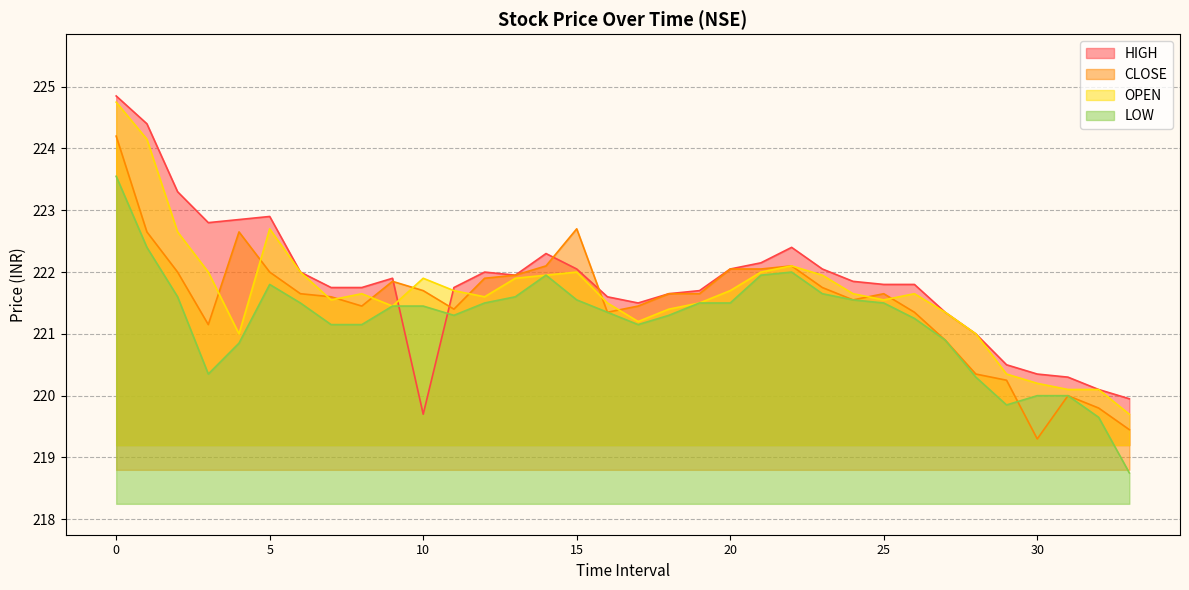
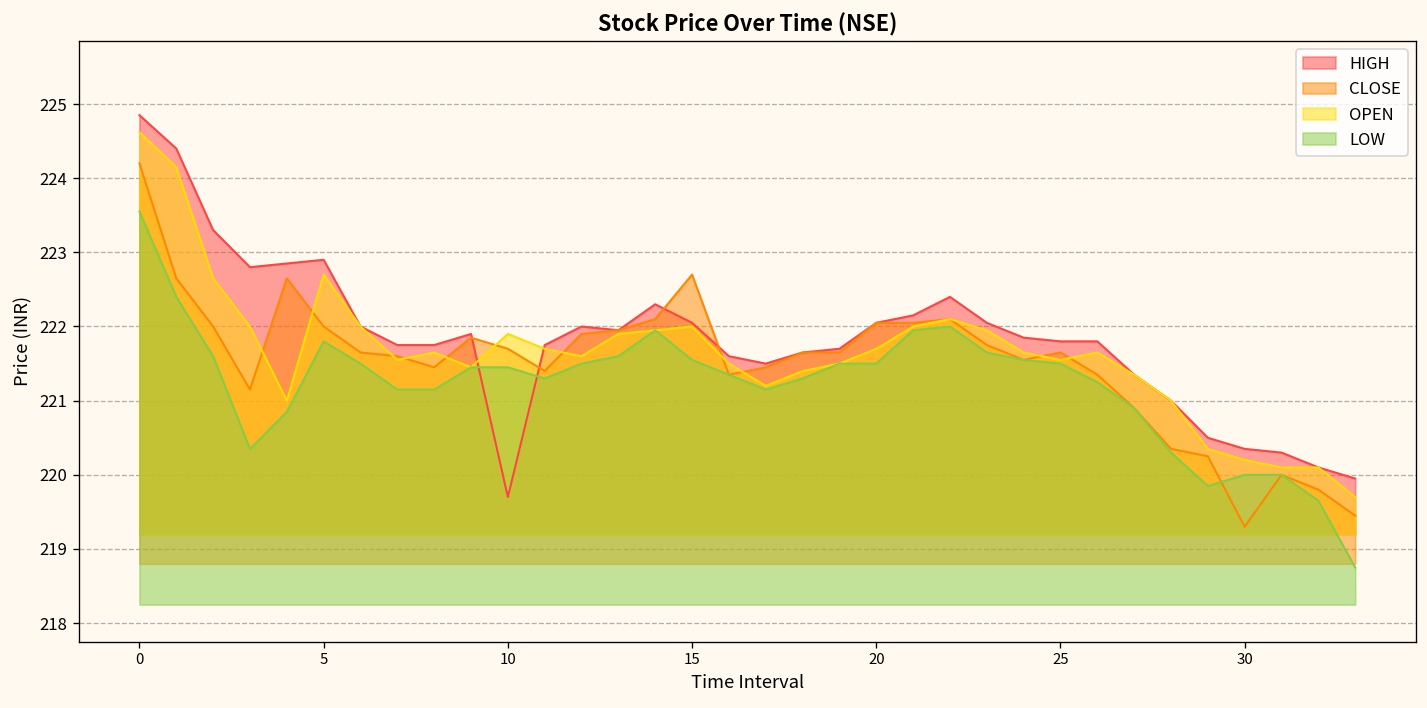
  {
    "HIGH": {
      "0": 224.9,
      "5": 222.9,
      "10": 219.7,
      "15": 222.1,
      "25": 221.8,
      "30": 220.4
    },
    "CLOSE": {
      "0": 224.2,
      "5": 222.0,
      "10": 221.7,
      "15": 222.7,
      "25": 221.7,
      "30": 219.3
    },
    "OPEN": {
-     "0": 224.8,
+     "0": 224.6,
      "5": 222.7,
      "10": 221.9,
      "15": 222.0,
      "20": 221.7,
      "25": 221.6,
      "30": 220.2
    },
    "LOW": {
      "0": 223.6,
      "5": 221.8,
      "10": 221.5,
      "15": 221.6,
      "20": 221.5,
      "25": 221.5,
      "30": 220.0
    }
  }
